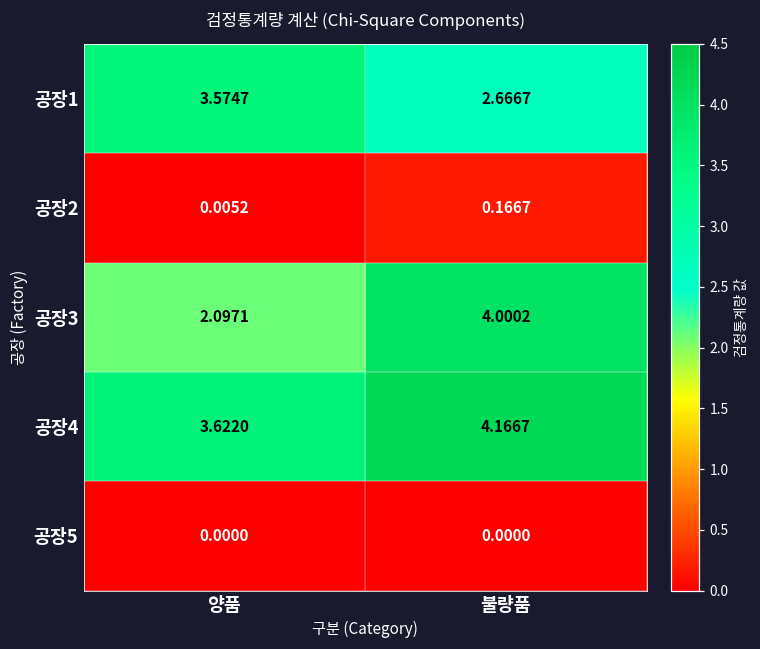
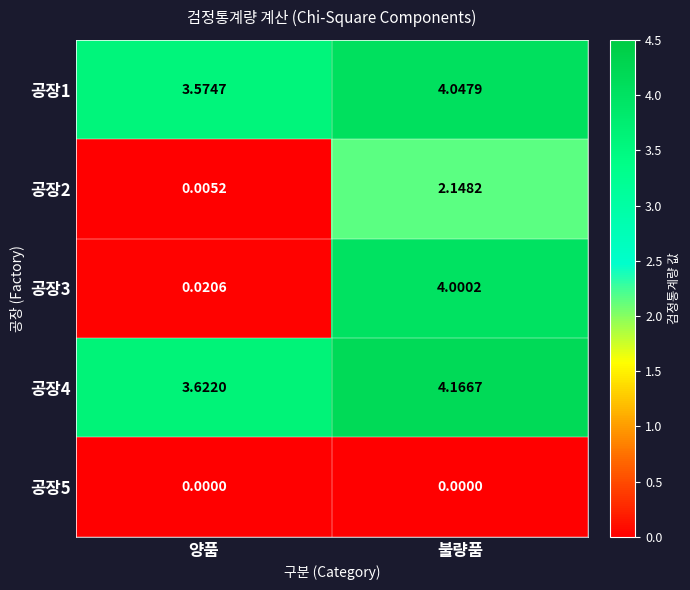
  {
    "공장1": {
      "양품": 3.5747,
-     "불량품": 2.6667
+     "불량품": 4.0479
    },
    "공장2": {
      "양품": 0.0052,
-     "불량품": 0.1667
+     "불량품": 2.1482
    },
    "공장3": {
-     "양품": 2.0971,
+     "양품": 0.0206,
      "불량품": 4.0002
    },
    "공장4": {
      "양품": 3.6220,
      "불량품": 4.1667
    },
    "공장5": {
      "양품": 0.0000,
      "불량품": 0.0000
    }
  }
